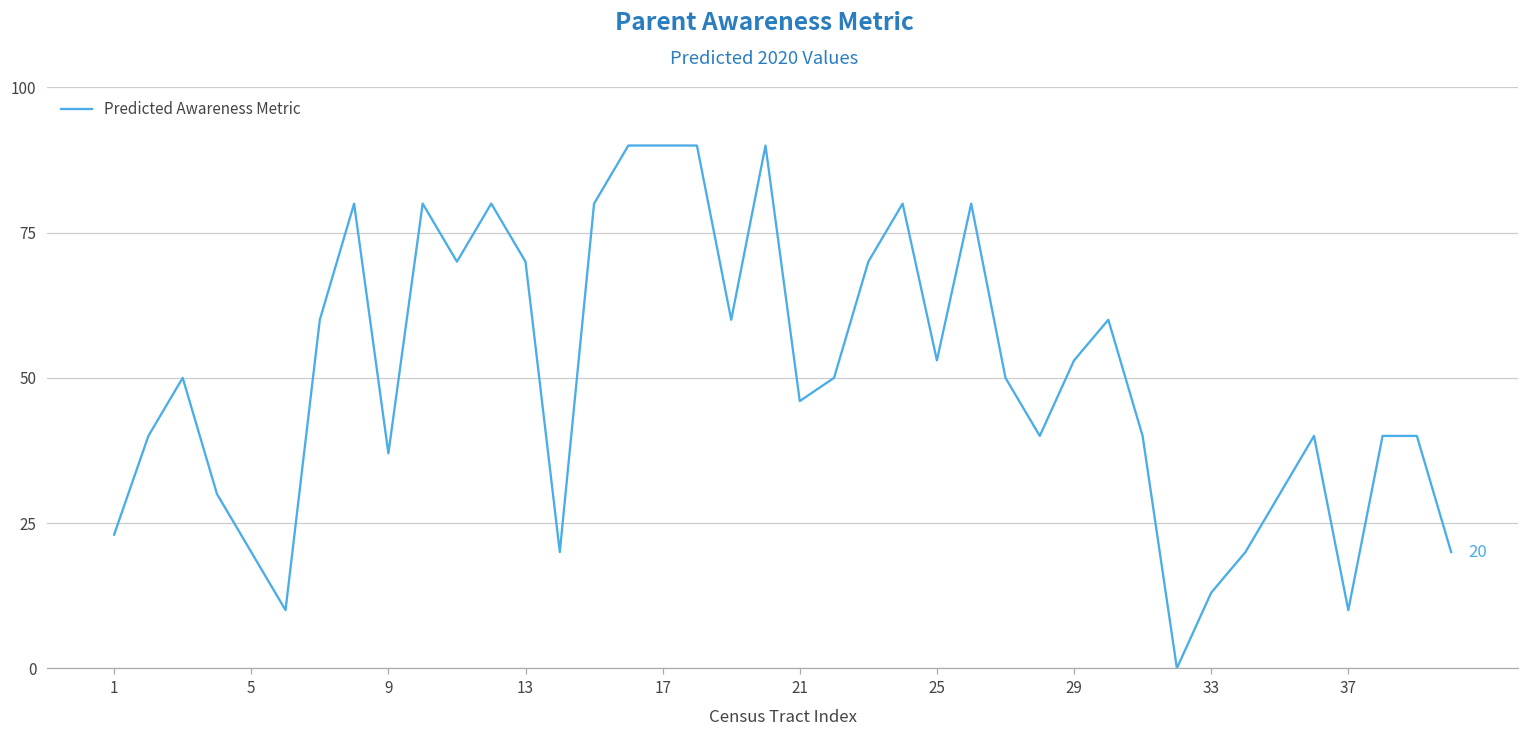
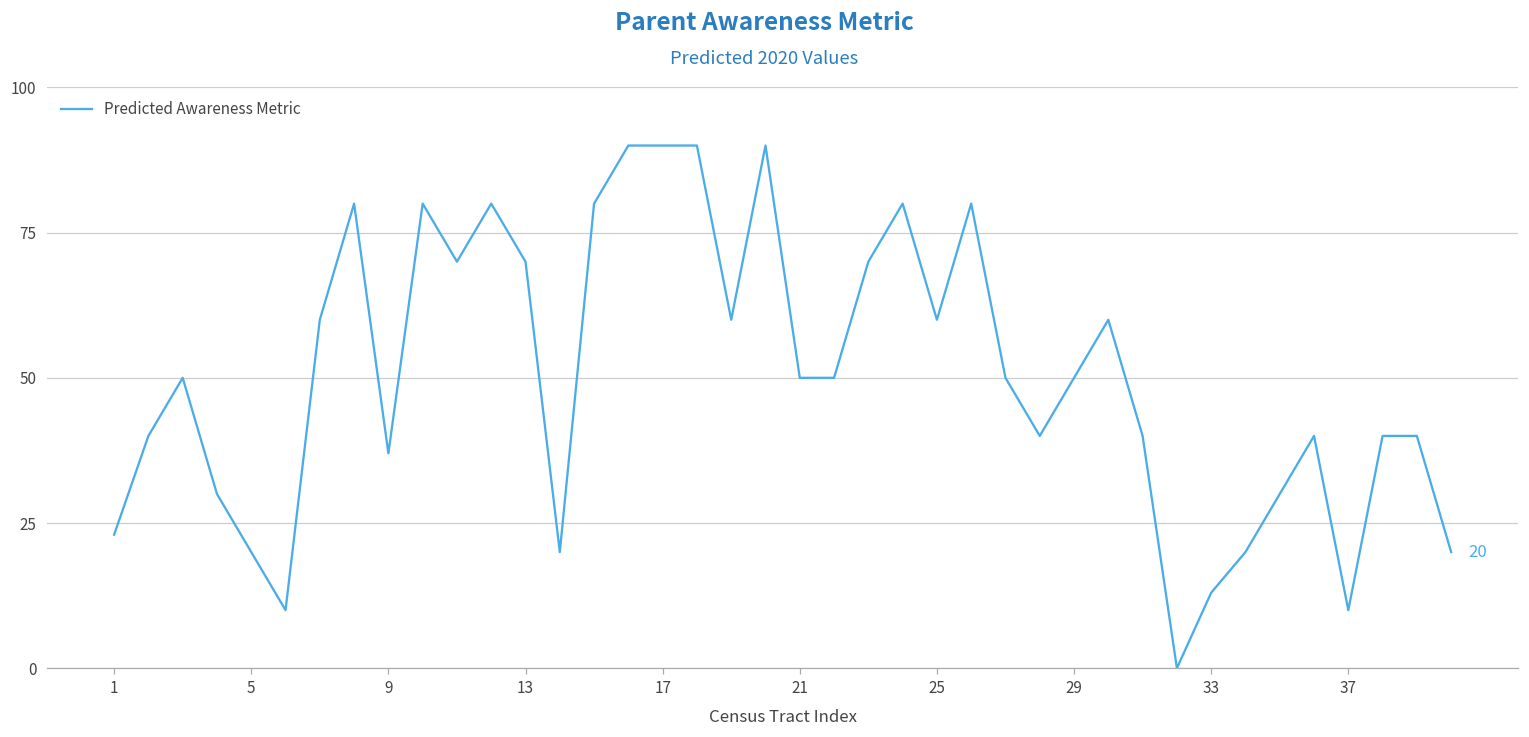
  {
    "1": 23,
    "5": 20,
    "9": 37,
    "13": 70,
    "17": 90,
-   "21": 46,
-   "25": 53,
-   "29": 53,
+   "21": 50,
+   "25": 60,
+   "29": 50,
    "33": 13,
    "37": 10
  }
